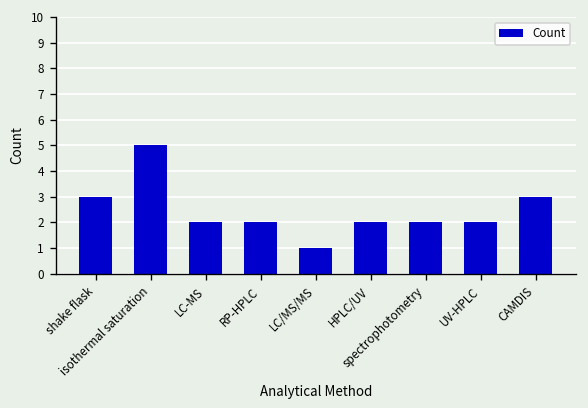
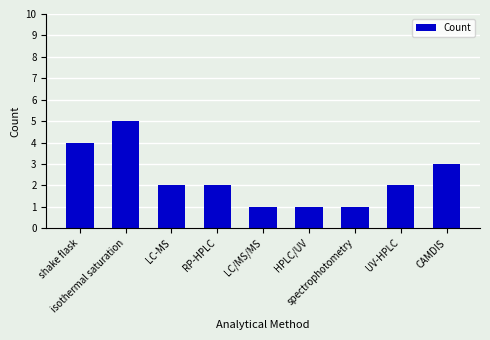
  {
-   "shake flask": 3,
+   "shake flask": 4,
    "isothermal saturation": 5,
    "LC-MS": 2,
    "RP-HPLC": 2,
    "LC/MS/MS": 1,
-   "HPLC/UV": 2,
-   "spectrophotometry": 2,
+   "HPLC/UV": 1,
+   "spectrophotometry": 1,
    "UV-HPLC": 2,
    "CAMDIS": 3
  }
